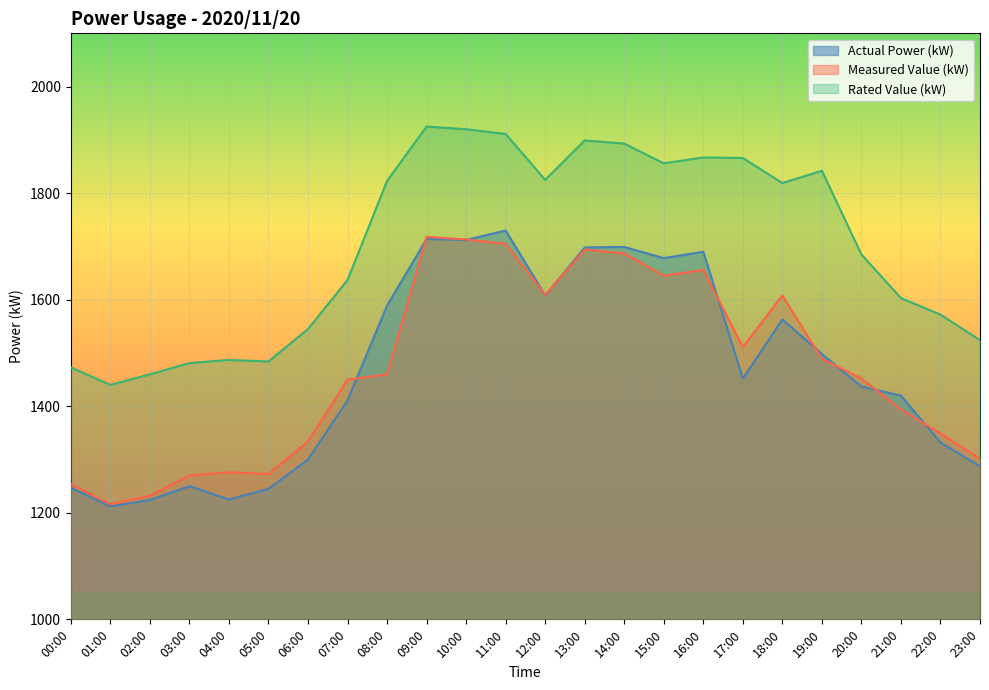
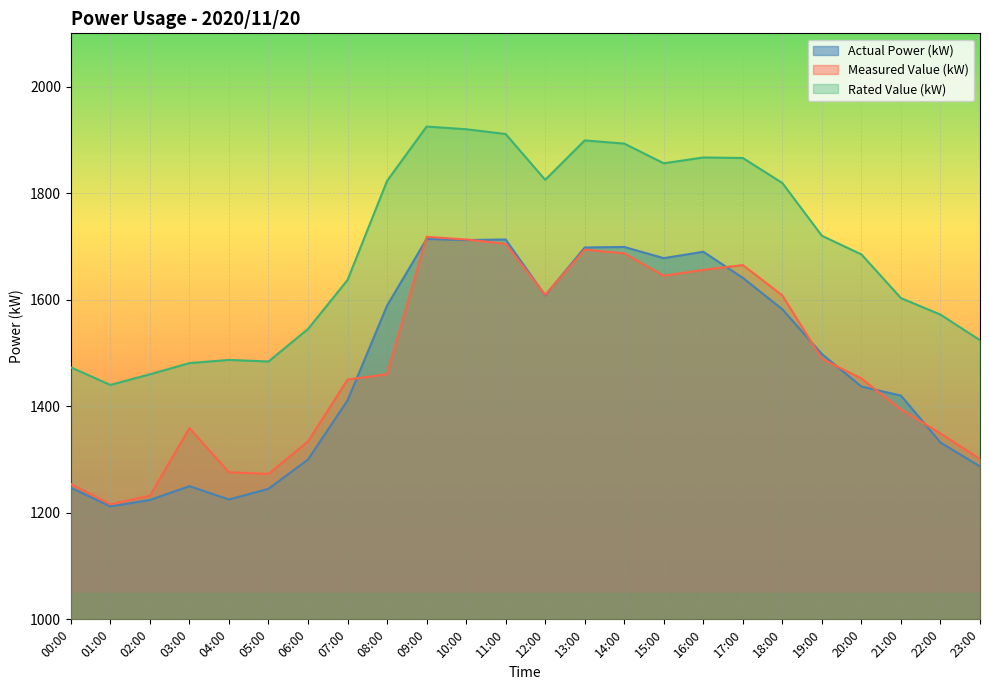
  {
    "Actual Power (kW)": {
      "00:00": 1250,
      "02:00": 1220,
      "03:00": 1250,
      "04:00": 1230,
      "05:00": 1250,
      "06:00": 1300,
      "07:00": 1410,
      "08:00": 1590,
-     "11:00": 1730,
+     "11:00": 1710,
      "14:00": 1700,
      "15:00": 1680,
      "16:00": 1690,
-     "17:00": 1450,
-     "18:00": 1560,
+     "17:00": 1640,
+     "18:00": 1580,
      "19:00": 1500,
      "20:00": 1440,
      "21:00": 1420,
      "22:00": 1330,
      "23:00": 1290
    },
    "Measured Value (kW)": {
      "00:00": 1250,
      "02:00": 1230,
-     "03:00": 1270,
+     "03:00": 1360,
      "04:00": 1280,
      "05:00": 1270,
      "06:00": 1330,
      "07:00": 1450,
      "08:00": 1460,
      "11:00": 1710,
      "14:00": 1690,
      "15:00": 1650,
      "16:00": 1660,
-     "17:00": 1510,
+     "17:00": 1670,
      "18:00": 1610,
      "19:00": 1490,
      "20:00": 1450,
      "21:00": 1390,
      "22:00": 1350,
      "23:00": 1300
    },
    "Rated Value (kW)": {
      "00:00": 1470,
      "01:00": 1440,
      "02:00": 1460,
      "03:00": 1480,
      "04:00": 1490,
      "05:00": 1480,
      "06:00": 1550,
      "07:00": 1640,
      "08:00": 1820,
      "09:00": 1930,
      "10:00": 1920,
      "11:00": 1910,
      "12:00": 1830,
      "13:00": 1900,
      "14:00": 1890,
      "15:00": 1860,
      "16:00": 1870,
      "17:00": 1870,
      "18:00": 1820,
-     "19:00": 1840,
+     "19:00": 1720,
      "20:00": 1690,
      "21:00": 1600,
      "22:00": 1570,
      "23:00": 1520
    }
  }
